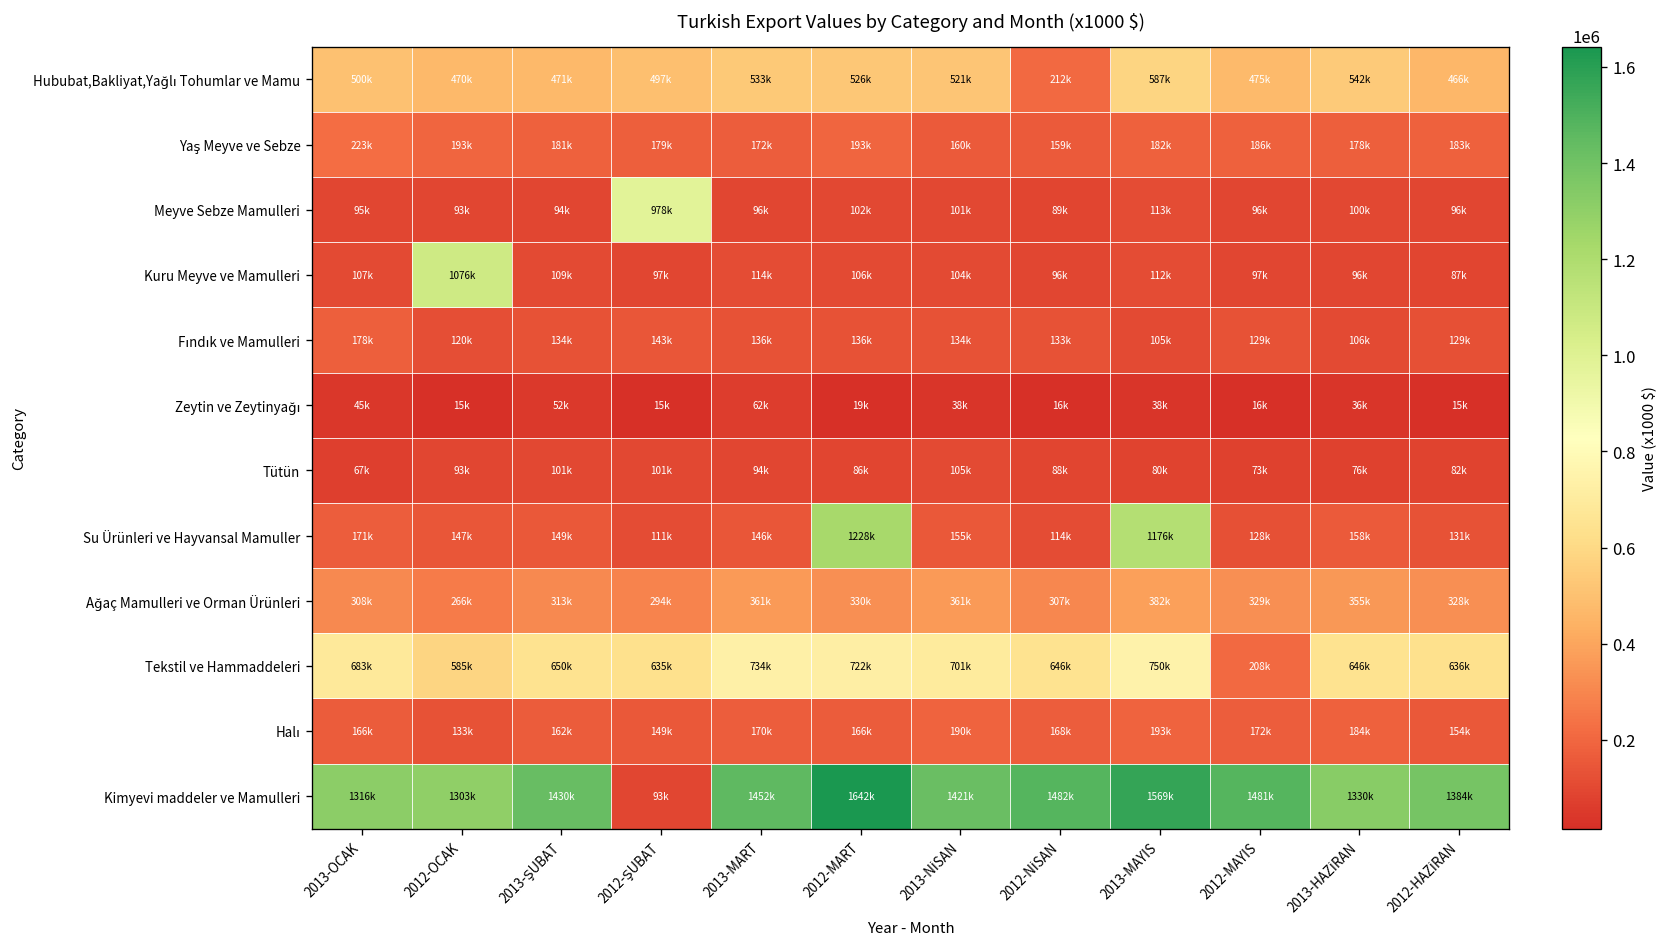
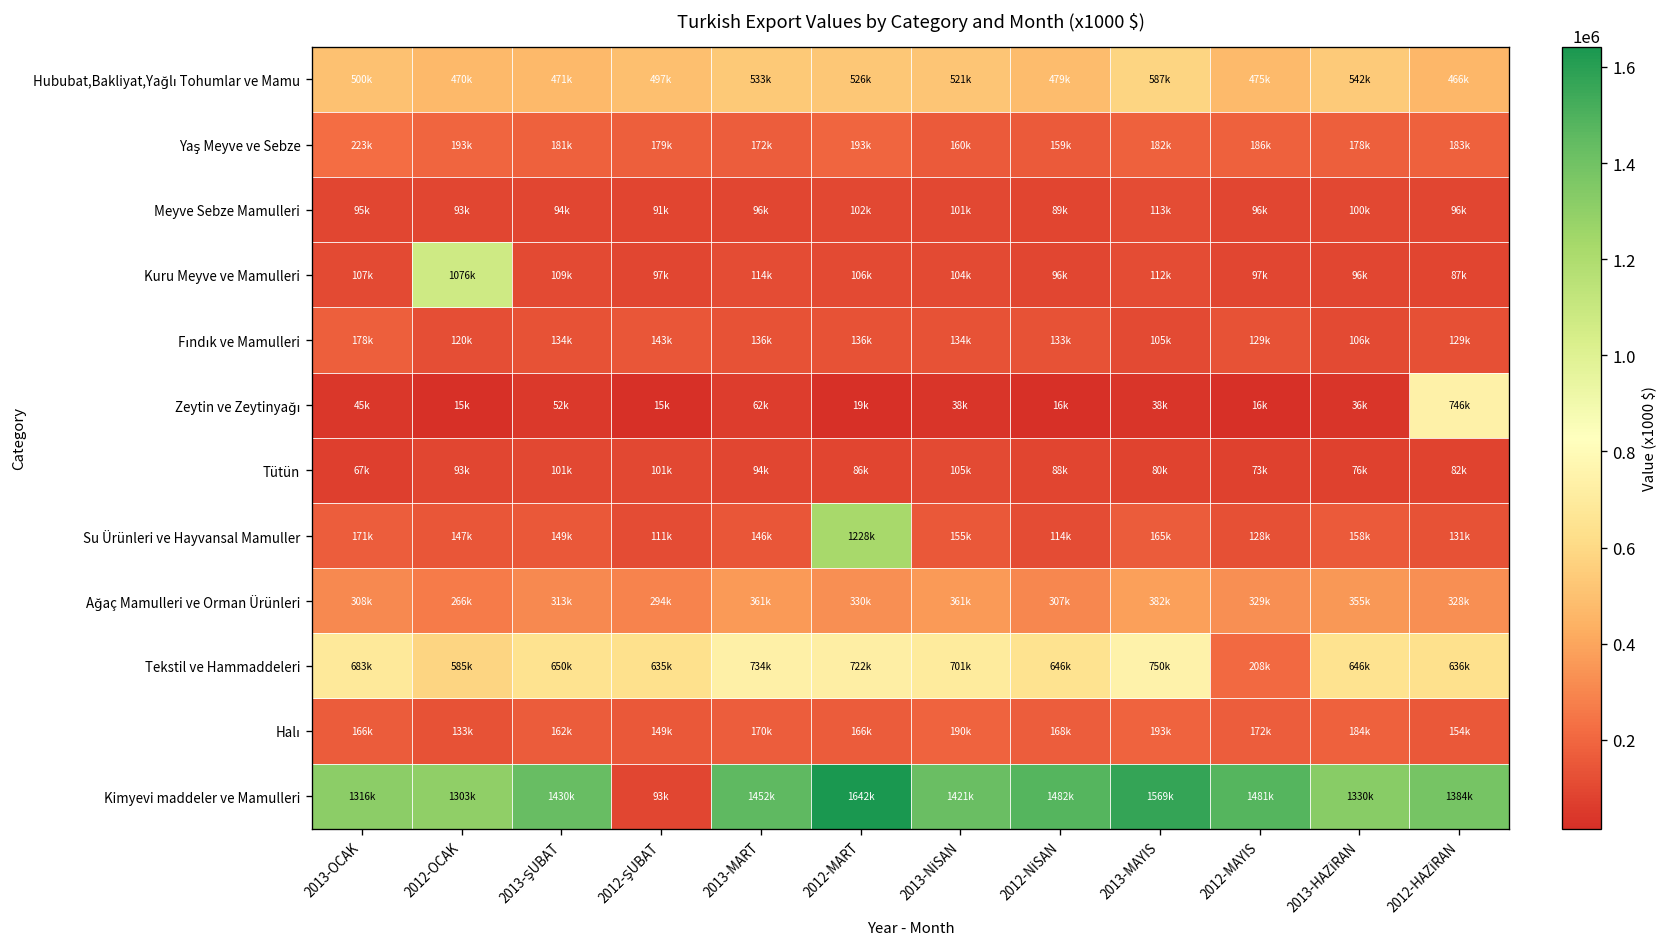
  {
    "Hububat,Bakliyat,Yağlı Tohumlar ve Mamu": {
      "2013-OCAK": "500k",
      "2012-OCAK": "470k",
      "2013-ŞUBAT": "471k",
      "2012-ŞUBAT": "497k",
      "2013-MART": "533k",
      "2012-MART": "526k",
      "2013-NİSAN": "521k",
-     "2012-NİSAN": "212k",
+     "2012-NİSAN": "479k",
      "2013-MAYIS": "587k",
      "2012-MAYIS": "475k",
      "2013-HAZİRAN": "542k",
      "2012-HAZİRAN": "466k"
    },
    "Yaş Meyve ve Sebze": {
      "2013-OCAK": "223k",
      "2012-OCAK": "193k",
      "2013-ŞUBAT": "181k",
      "2012-ŞUBAT": "179k",
      "2013-MART": "172k",
      "2012-MART": "193k",
      "2013-NİSAN": "160k",
      "2012-NİSAN": "159k",
      "2013-MAYIS": "182k",
      "2012-MAYIS": "186k",
      "2013-HAZİRAN": "178k",
      "2012-HAZİRAN": "183k"
    },
    "Meyve Sebze Mamulleri": {
      "2013-OCAK": "95k",
      "2012-OCAK": "93k",
      "2013-ŞUBAT": "94k",
-     "2012-ŞUBAT": "978k",
+     "2012-ŞUBAT": "91k",
      "2013-MART": "96k",
      "2012-MART": "102k",
      "2013-NİSAN": "101k",
      "2012-NİSAN": "89k",
      "2013-MAYIS": "113k",
      "2012-MAYIS": "96k",
      "2013-HAZİRAN": "100k",
      "2012-HAZİRAN": "96k"
    },
    "Kuru Meyve ve Mamulleri": {
      "2013-OCAK": "107k",
      "2012-OCAK": "1076k",
      "2013-ŞUBAT": "109k",
      "2012-ŞUBAT": "97k",
      "2013-MART": "114k",
      "2012-MART": "106k",
      "2013-NİSAN": "104k",
      "2012-NİSAN": "96k",
      "2013-MAYIS": "112k",
      "2012-MAYIS": "97k",
      "2013-HAZİRAN": "96k",
      "2012-HAZİRAN": "87k"
    },
    "Fındık ve Mamulleri": {
      "2013-OCAK": "178k",
      "2012-OCAK": "120k",
      "2013-ŞUBAT": "134k",
      "2012-ŞUBAT": "143k",
      "2013-MART": "136k",
      "2012-MART": "136k",
      "2013-NİSAN": "134k",
      "2012-NİSAN": "133k",
      "2013-MAYIS": "105k",
      "2012-MAYIS": "129k",
      "2013-HAZİRAN": "106k",
      "2012-HAZİRAN": "129k"
    },
    "Zeytin ve Zeytinyağı": {
      "2013-OCAK": "45k",
      "2012-OCAK": "15k",
      "2013-ŞUBAT": "52k",
      "2012-ŞUBAT": "15k",
      "2013-MART": "62k",
      "2012-MART": "19k",
      "2013-NİSAN": "38k",
      "2012-NİSAN": "16k",
      "2013-MAYIS": "38k",
      "2012-MAYIS": "16k",
      "2013-HAZİRAN": "36k",
-     "2012-HAZİRAN": "15k"
+     "2012-HAZİRAN": "746k"
    },
    "Tütün": {
      "2013-OCAK": "67k",
      "2012-OCAK": "93k",
      "2013-ŞUBAT": "101k",
      "2012-ŞUBAT": "101k",
      "2013-MART": "94k",
      "2012-MART": "86k",
      "2013-NİSAN": "105k",
      "2012-NİSAN": "88k",
      "2013-MAYIS": "80k",
      "2012-MAYIS": "73k",
      "2013-HAZİRAN": "76k",
      "2012-HAZİRAN": "82k"
    },
    "Su Ürünleri ve Hayvansal Mamuller": {
      "2013-OCAK": "171k",
      "2012-OCAK": "147k",
      "2013-ŞUBAT": "149k",
      "2012-ŞUBAT": "111k",
      "2013-MART": "146k",
      "2012-MART": "1228k",
      "2013-NİSAN": "155k",
      "2012-NİSAN": "114k",
-     "2013-MAYIS": "1176k",
+     "2013-MAYIS": "165k",
      "2012-MAYIS": "128k",
      "2013-HAZİRAN": "158k",
      "2012-HAZİRAN": "131k"
    },
    "Ağaç Mamulleri ve Orman Ürünleri": {
      "2013-OCAK": "308k",
      "2012-OCAK": "266k",
      "2013-ŞUBAT": "313k",
      "2012-ŞUBAT": "294k",
      "2013-MART": "361k",
      "2012-MART": "330k",
      "2013-NİSAN": "361k",
      "2012-NİSAN": "307k",
      "2013-MAYIS": "382k",
      "2012-MAYIS": "329k",
      "2013-HAZİRAN": "355k",
      "2012-HAZİRAN": "328k"
    },
    "Tekstil ve Hammaddeleri": {
      "2013-OCAK": "683k",
      "2012-OCAK": "585k",
      "2013-ŞUBAT": "650k",
      "2012-ŞUBAT": "635k",
      "2013-MART": "734k",
      "2012-MART": "722k",
      "2013-NİSAN": "701k",
      "2012-NİSAN": "646k",
      "2013-MAYIS": "750k",
      "2012-MAYIS": "208k",
      "2013-HAZİRAN": "646k",
      "2012-HAZİRAN": "636k"
    },
    "Halı": {
      "2013-OCAK": "166k",
      "2012-OCAK": "133k",
      "2013-ŞUBAT": "162k",
      "2012-ŞUBAT": "149k",
      "2013-MART": "170k",
      "2012-MART": "166k",
      "2013-NİSAN": "190k",
      "2012-NİSAN": "168k",
      "2013-MAYIS": "193k",
      "2012-MAYIS": "172k",
      "2013-HAZİRAN": "184k",
      "2012-HAZİRAN": "154k"
    },
    "Kimyevi maddeler ve Mamulleri": {
      "2013-OCAK": "1316k",
      "2012-OCAK": "1303k",
      "2013-ŞUBAT": "1430k",
      "2012-ŞUBAT": "93k",
      "2013-MART": "1452k",
      "2012-MART": "1642k",
      "2013-NİSAN": "1421k",
      "2012-NİSAN": "1482k",
      "2013-MAYIS": "1569k",
      "2012-MAYIS": "1481k",
      "2013-HAZİRAN": "1330k",
      "2012-HAZİRAN": "1384k"
    }
  }
